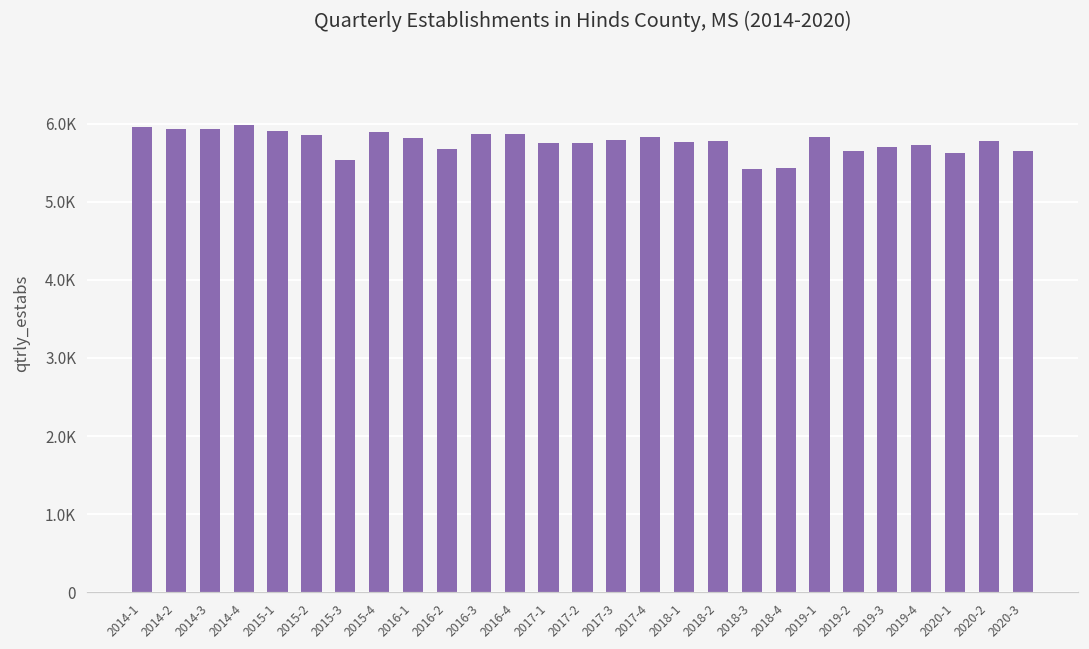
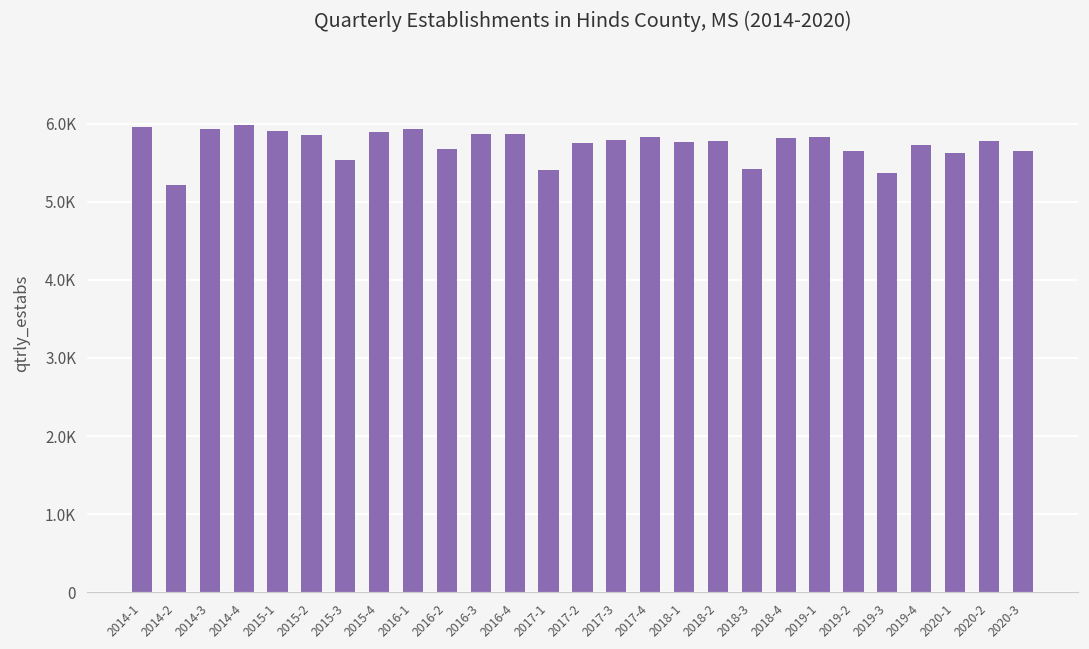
  {
    "2014-1": 6000,
-   "2014-2": 5900,
+   "2014-2": 5200,
    "2014-3": 5900,
    "2014-4": 6000,
    "2015-1": 5900,
    "2015-2": 5900,
    "2015-3": 5500,
    "2015-4": 5900,
-   "2016-1": 5800,
+   "2016-1": 5900,
    "2016-2": 5700,
    "2016-3": 5900,
    "2016-4": 5900,
-   "2017-1": 5800,
+   "2017-1": 5400,
    "2017-2": 5700,
    "2017-3": 5800,
    "2017-4": 5800,
    "2018-1": 5800,
    "2018-2": 5800,
    "2018-3": 5400,
-   "2018-4": 5400,
+   "2018-4": 5800,
    "2019-1": 5800,
    "2019-2": 5700,
-   "2019-3": 5700,
+   "2019-3": 5400,
    "2019-4": 5700,
    "2020-1": 5600,
    "2020-2": 5800,
    "2020-3": 5700
  }
